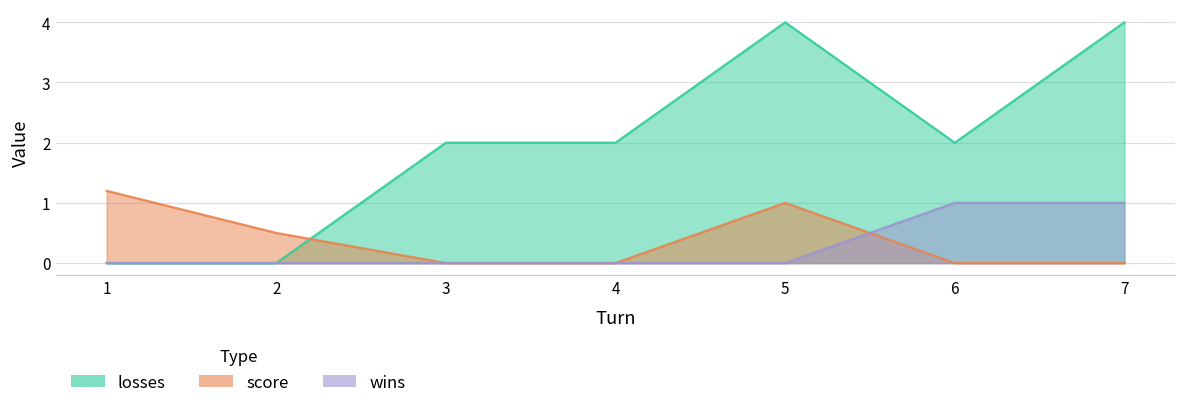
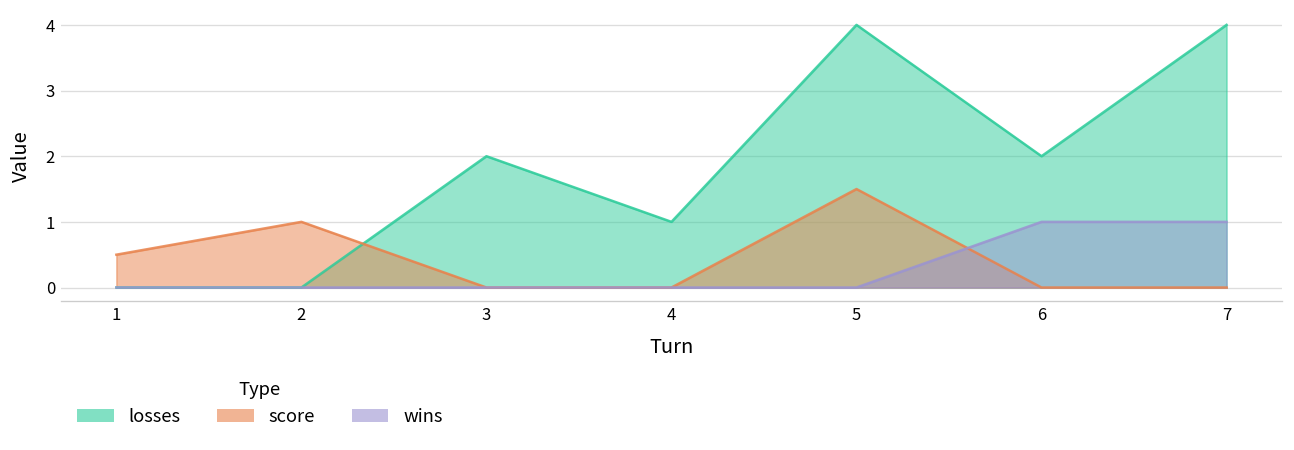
  {
    "losses": {
      "3": 2,
-     "4": 2,
+     "4": 1,
      "5": 4,
      "6": 2,
      "7": 4
    },
    "score": {
-     "1": 1.2,
-     "2": 0.5,
-     "5": 1.0,
+     "1": 0.5,
+     "2": 1.0,
+     "5": 1.5,
      "6": 0.0,
      "7": 0.0
    },
    "wins": {
      "5": 0.0,
      "6": 1.0,
      "7": 1.0
    }
  }
